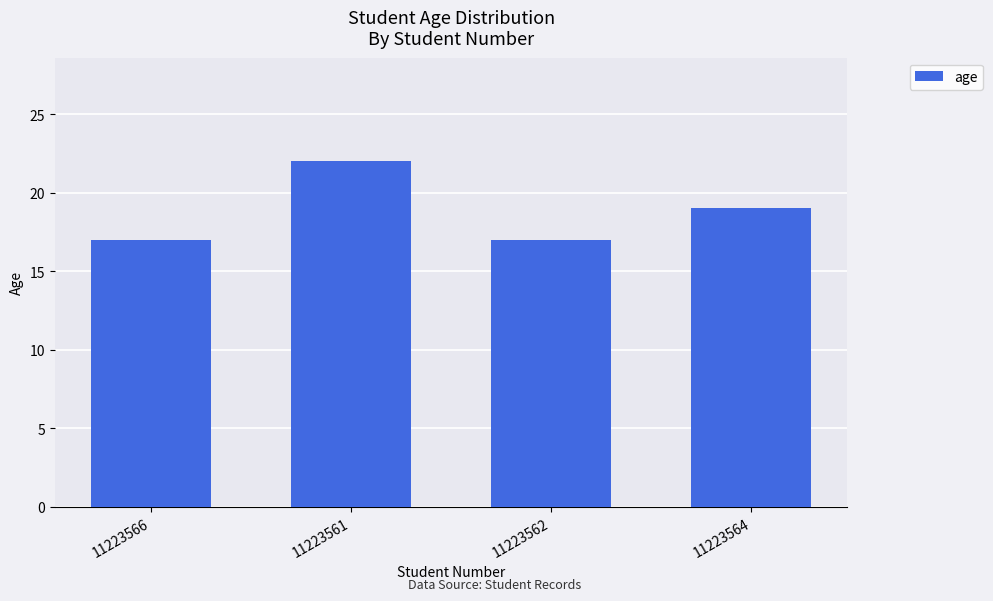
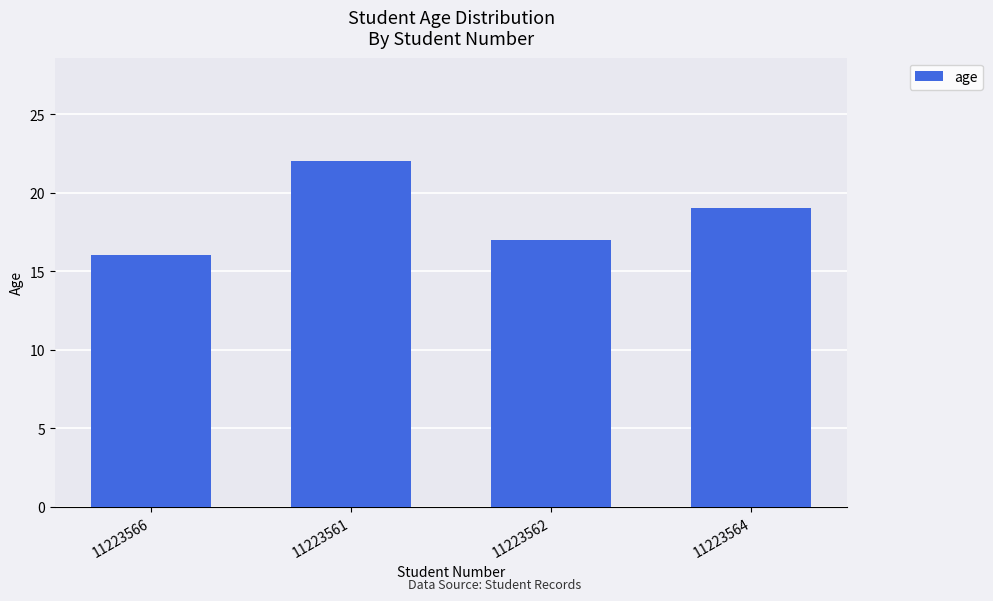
  {
-   "11223566": 17,
+   "11223566": 16,
    "11223561": 22,
    "11223562": 17,
    "11223564": 19
  }
